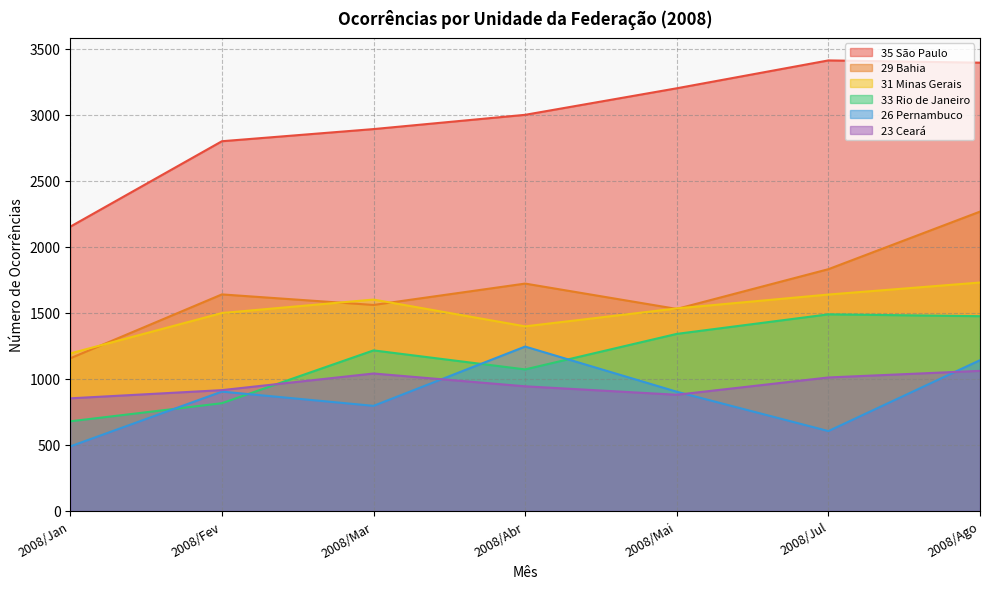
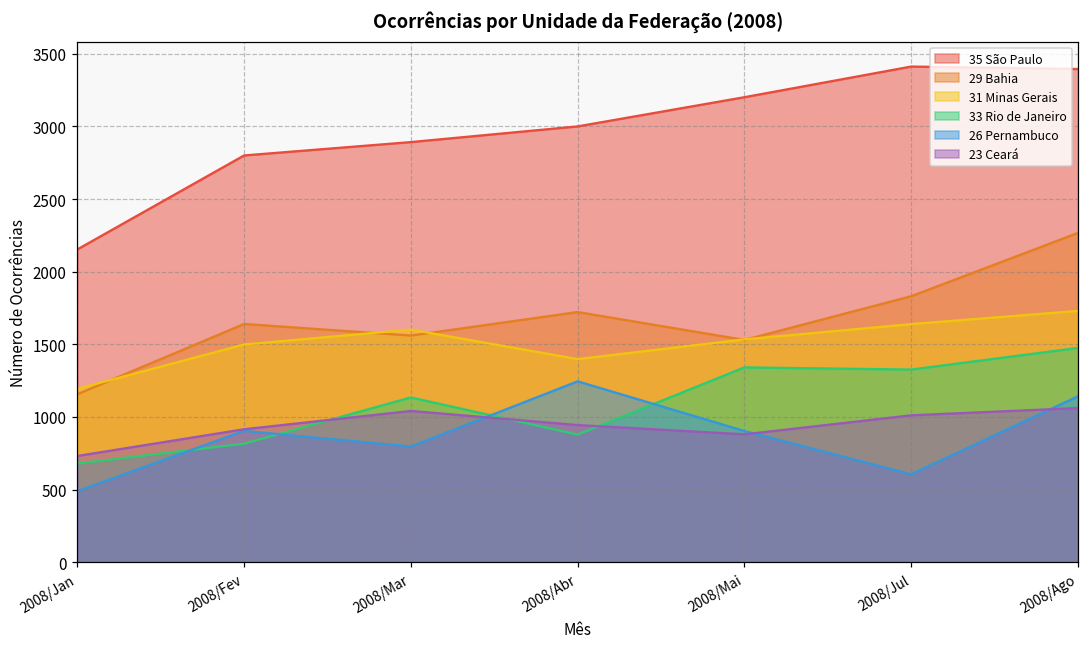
  {
    "33 Rio de Janeiro": {
      "2008/Jan": 680,
      "2008/Fev": 820,
-     "2008/Mar": 1220,
-     "2008/Abr": 1070,
+     "2008/Mar": 1130,
+     "2008/Abr": 880,
      "2008/Mai": 1340,
-     "2008/Jul": 1490,
+     "2008/Jul": 1330,
      "2008/Ago": 1480
    },
    "26 Pernambuco": {
      "2008/Jan": 490,
      "2008/Mar": 800,
      "2008/Abr": 1250,
      "2008/Mai": 900,
      "2008/Jul": 610,
      "2008/Ago": 1140
    },
    "23 Ceará": {
-     "2008/Jan": 850,
+     "2008/Jan": 730,
      "2008/Mar": 1040,
      "2008/Abr": 940,
      "2008/Mai": 880,
      "2008/Jul": 1010,
      "2008/Ago": 1060
    }
  }
